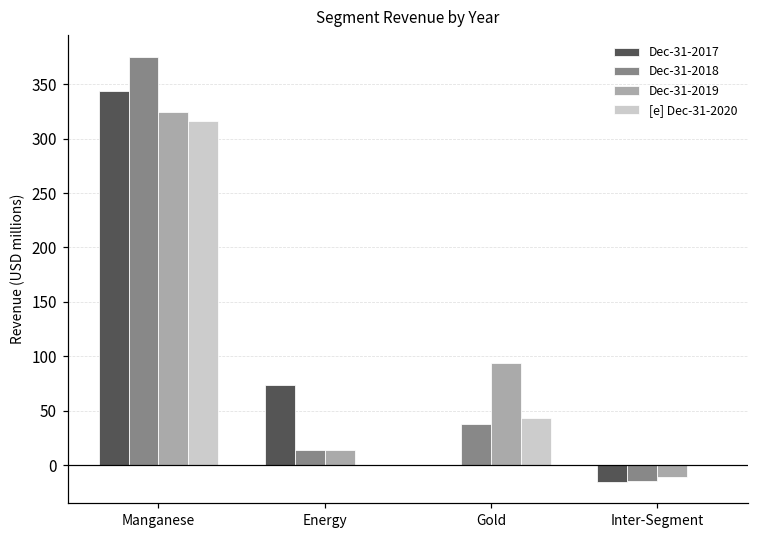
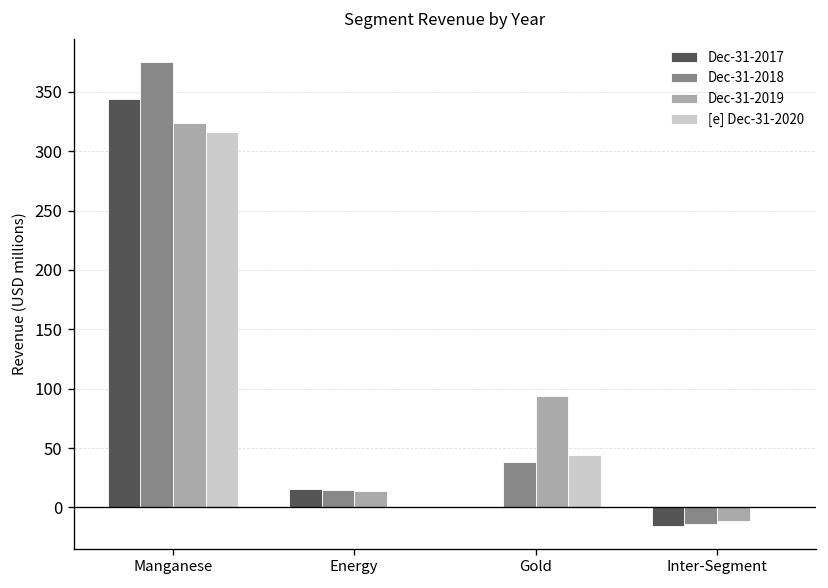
  {
    "Dec-31-2017": {
      "Manganese": 340,
-     "Energy": 70,
+     "Energy": 20,
      "Gold": 0,
      "Inter-Segment": -20
    }
  }
